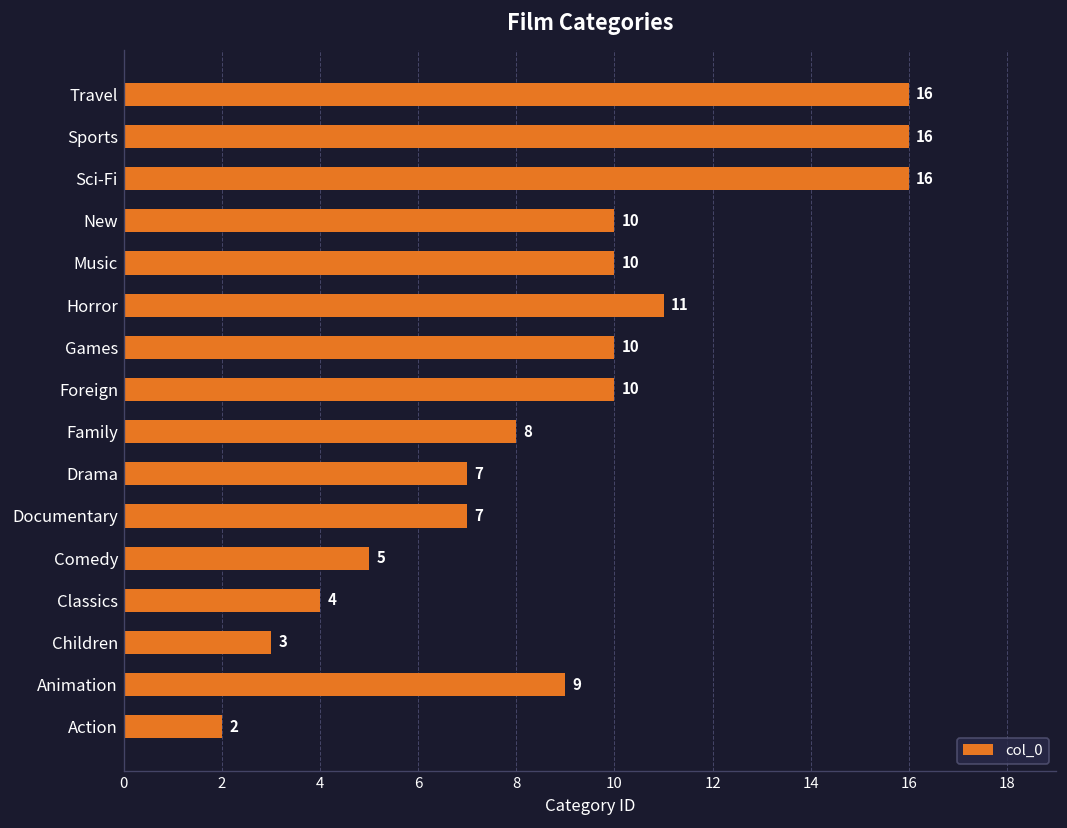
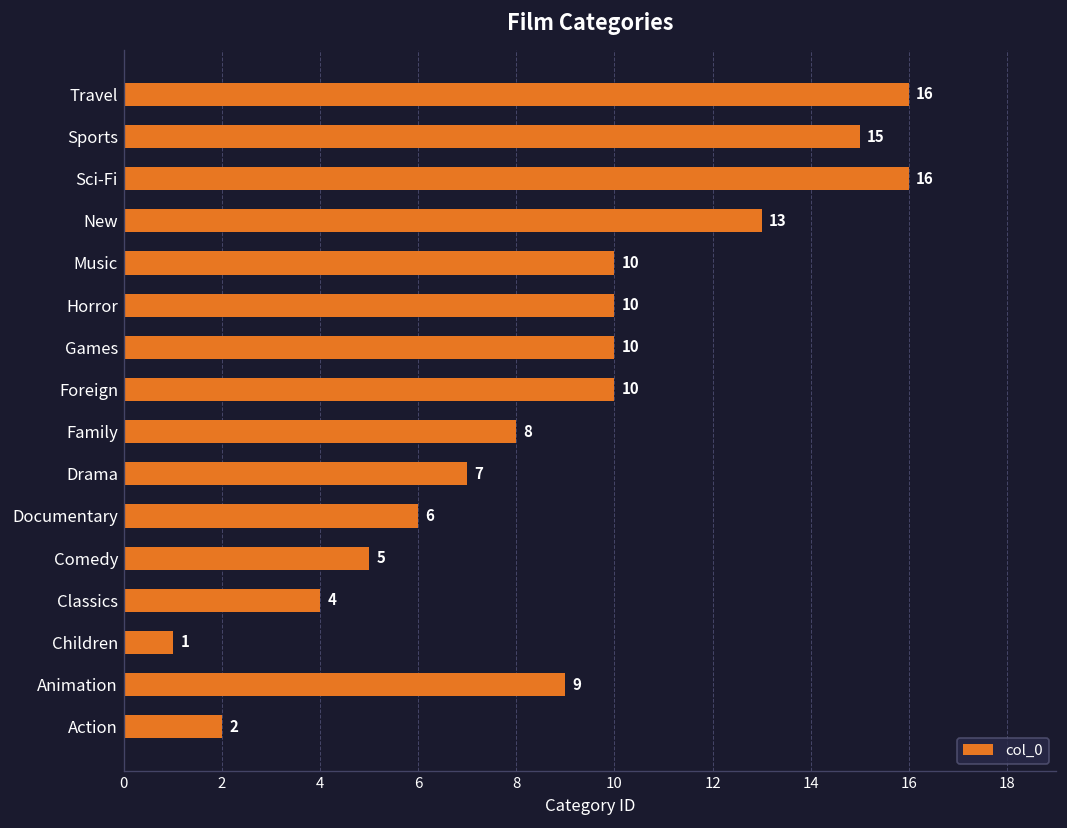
  {
    "Travel": 16,
-   "Sports": 16,
+   "Sports": 15,
    "Sci-Fi": 16,
-   "New": 10,
+   "New": 13,
    "Music": 10,
-   "Horror": 11,
+   "Horror": 10,
    "Games": 10,
    "Foreign": 10,
    "Family": 8,
    "Drama": 7,
-   "Documentary": 7,
+   "Documentary": 6,
    "Comedy": 5,
    "Classics": 4,
-   "Children": 3,
+   "Children": 1,
    "Animation": 9,
    "Action": 2
  }
